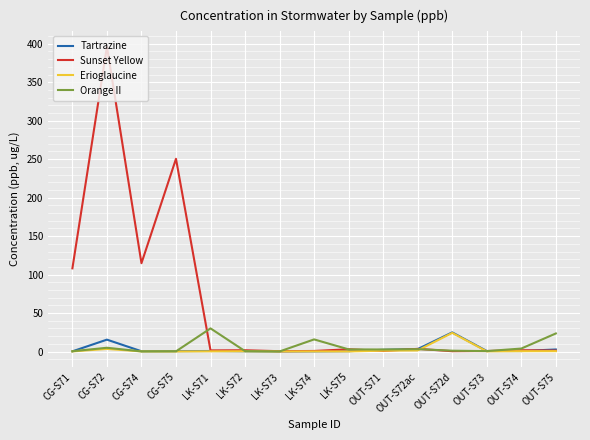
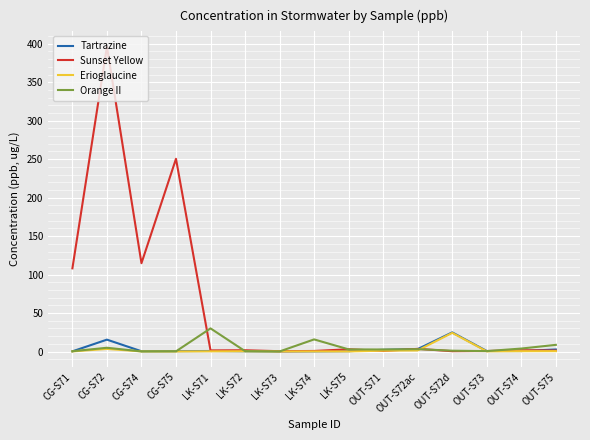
  {
    "Tartrazine": {
      "CG-S72": 20
    },
    "Sunset Yellow": {
      "CG-S71": 110,
      "CG-S74": 110,
      "CG-S75": 250
    },
    "Orange II": {
      "LK-S71": 30,
      "LK-S74": 20,
-     "OUT-S75": 20
+     "OUT-S75": 10
    }
  }
